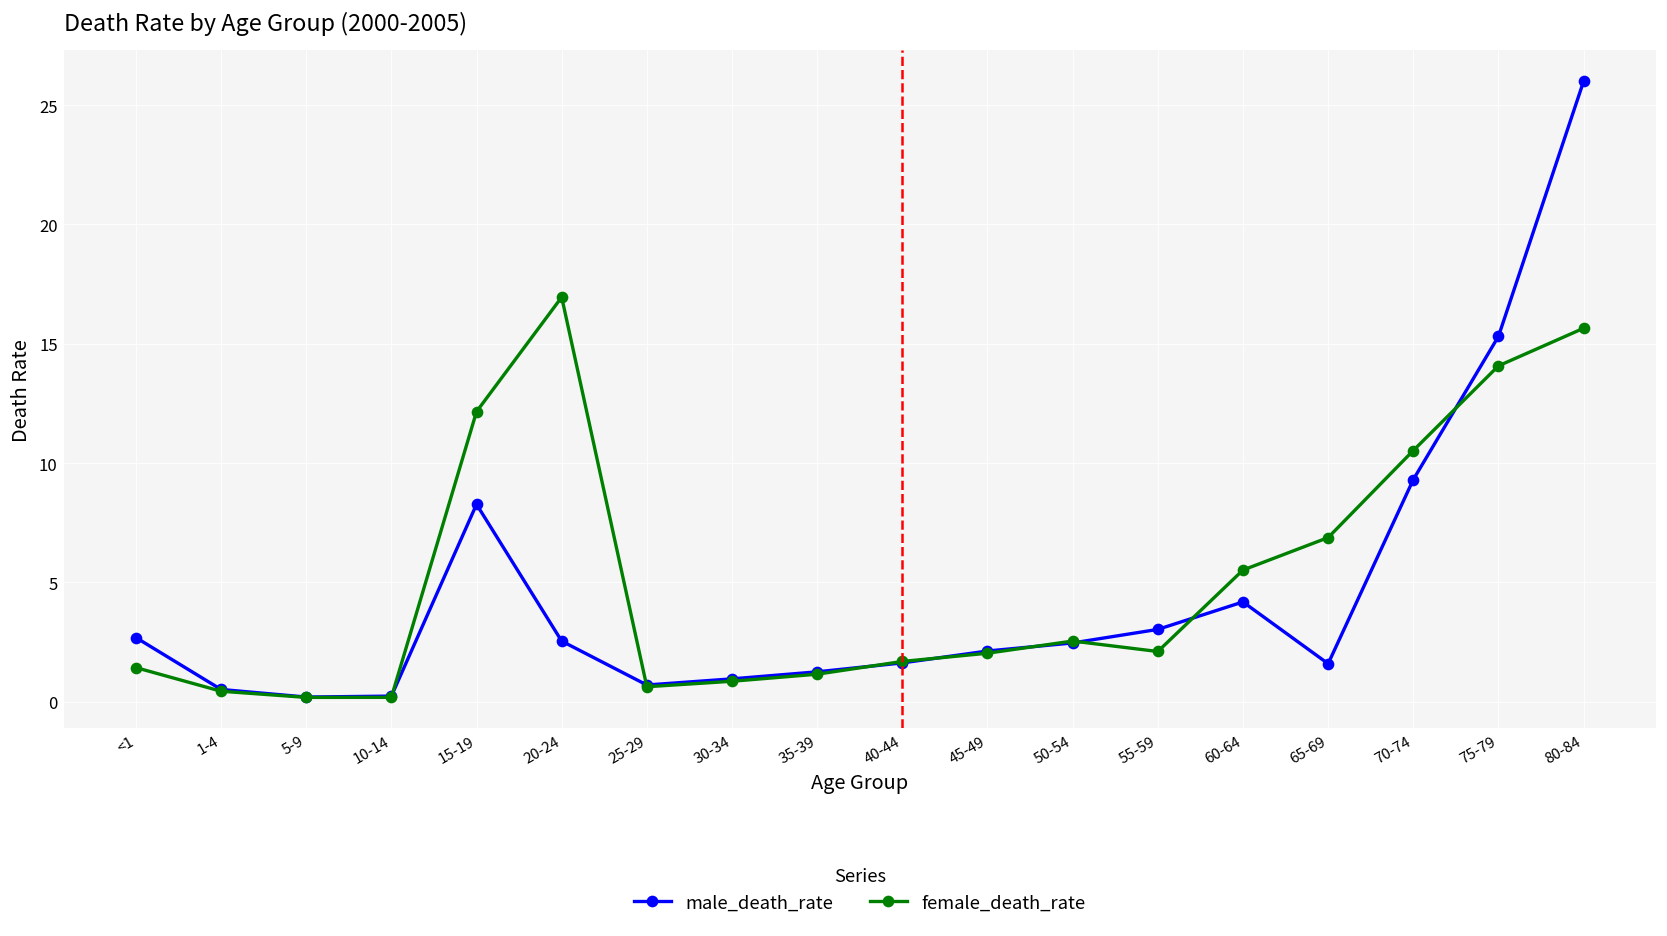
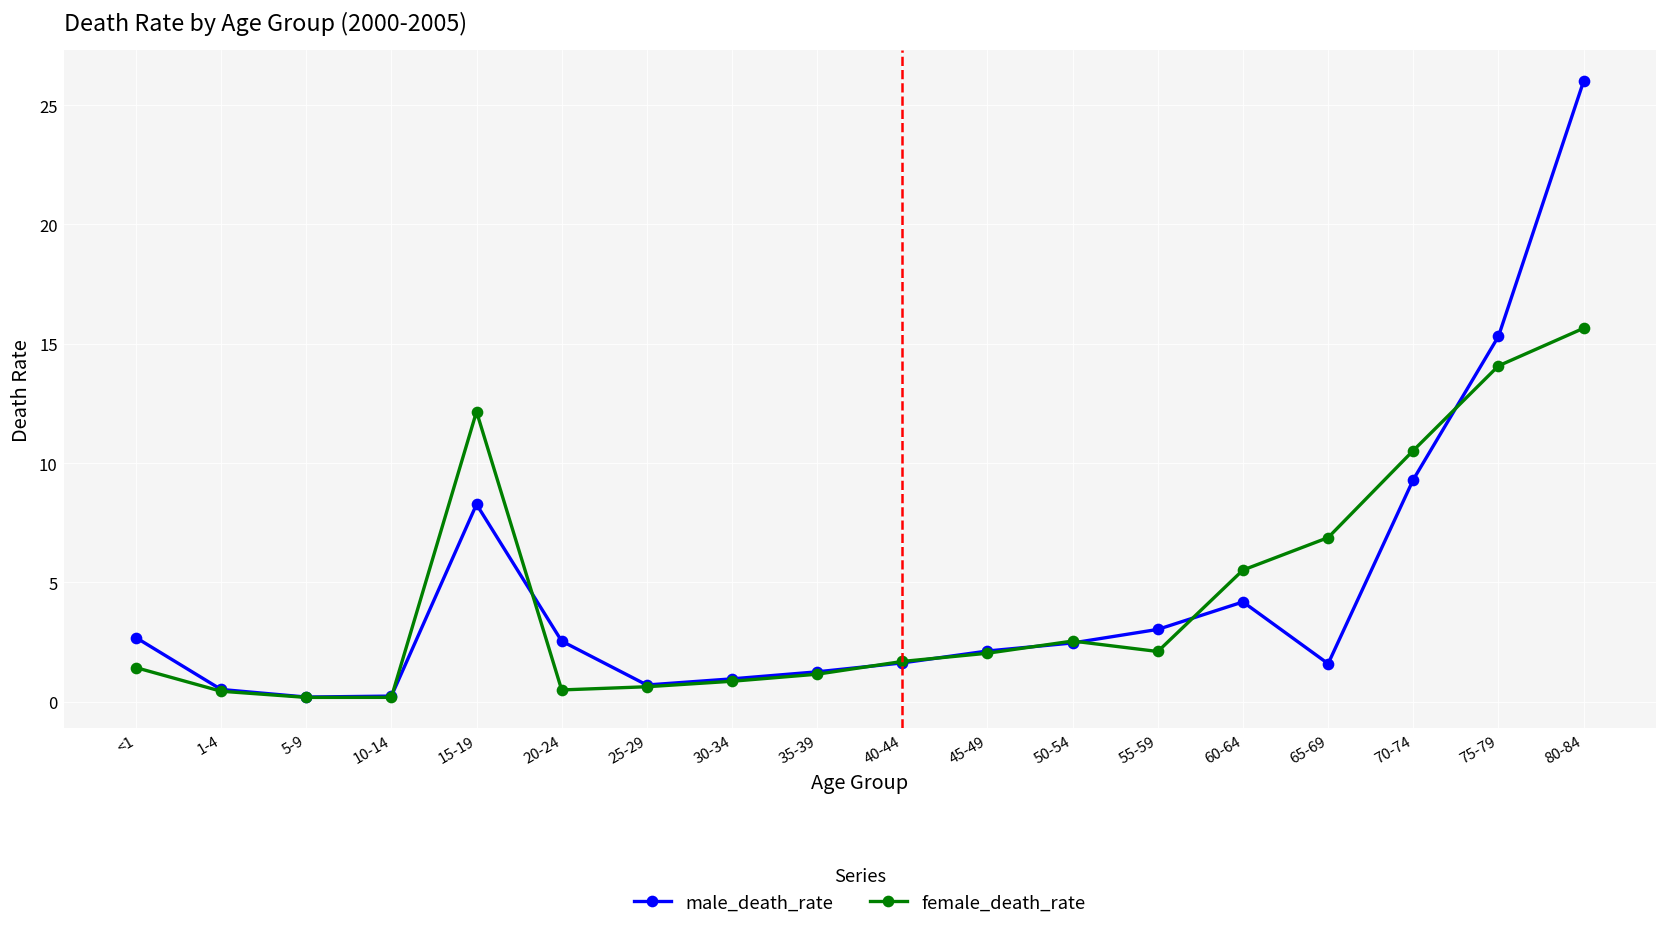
  {
    "male_death_rate": {
      "<1": 2.7,
      "15-19": 8.3,
      "20-24": 2.5,
      "55-59": 3.0,
      "60-64": 4.2,
      "65-69": 1.6,
      "70-74": 9.3,
      "75-79": 15.3,
      "80-84": 26.0
    },
    "female_death_rate": {
      "<1": 1.4,
      "15-19": 12.2,
-     "20-24": 17.0,
+     "20-24": 0.5,
      "55-59": 2.1,
      "60-64": 5.5,
      "65-69": 6.9,
      "70-74": 10.5,
      "75-79": 14.1,
      "80-84": 15.7
    }
  }
